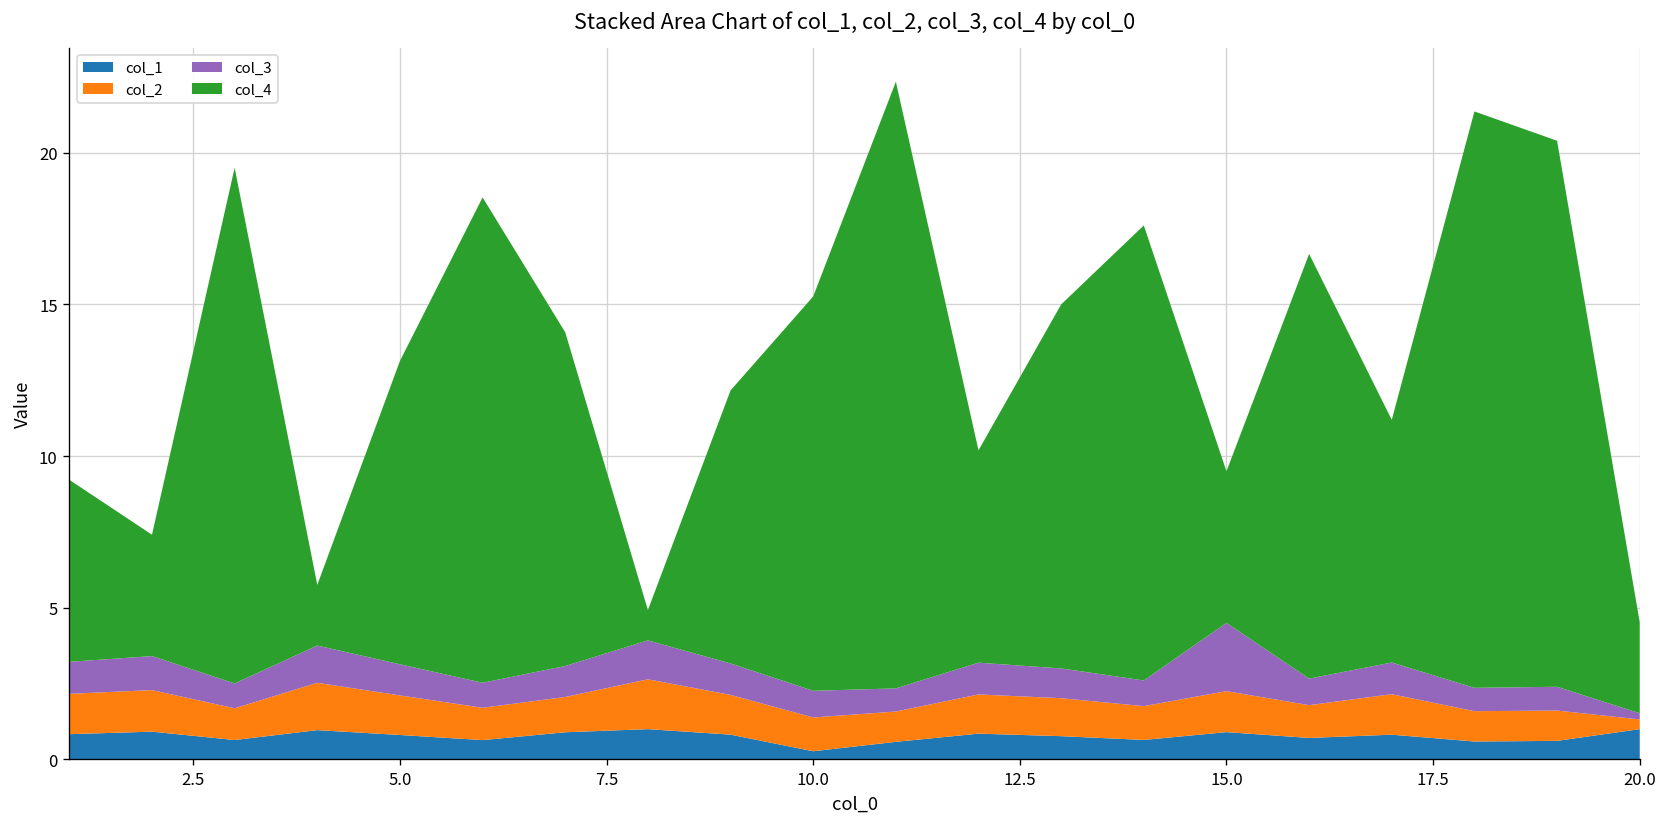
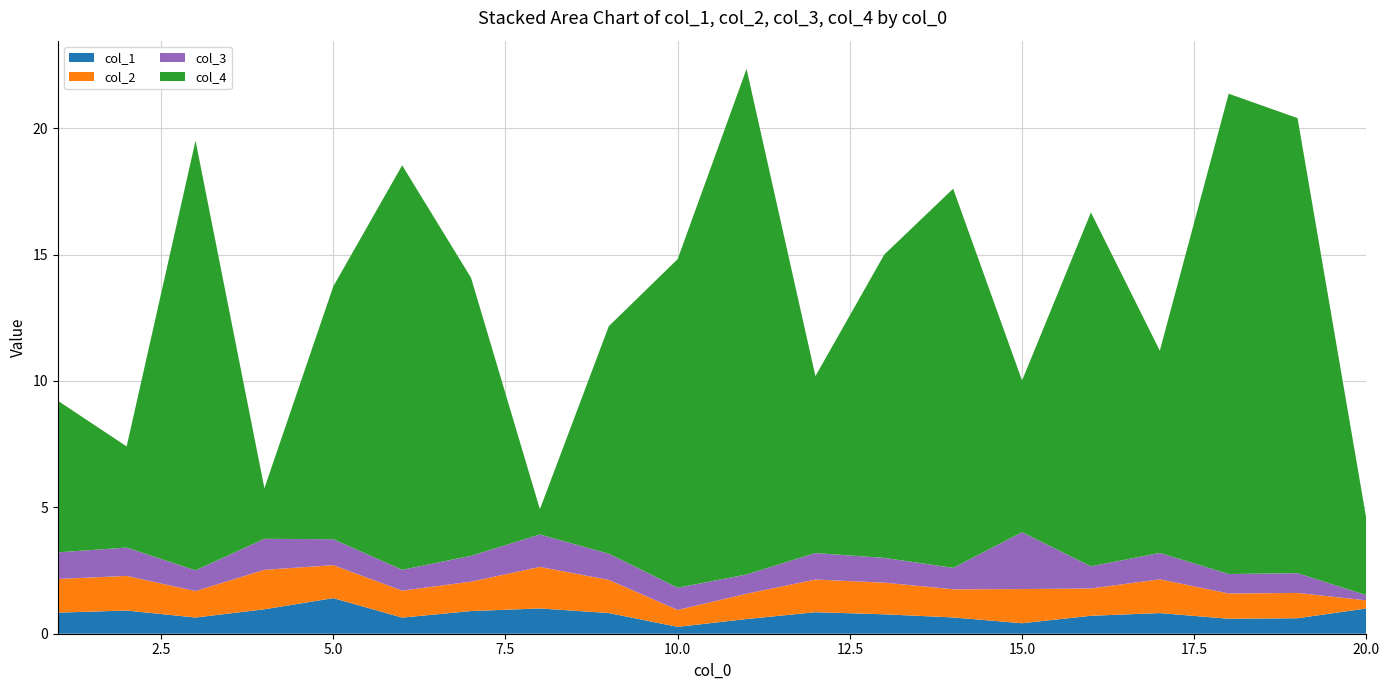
  {
    "col_1": {
-     "5.0": 0.8,
-     "15.0": 0.9
+     "5.0": 1.4,
+     "15.0": 0.4
    },
    "col_2": {
-     "10.0": 1.1
+     "10.0": 0.7
    },
    "col_4": {
      "5.0": 10,
      "10.0": 13,
-     "15.0": 5,
+     "15.0": 6,
      "20.0": 3
    }
  }
